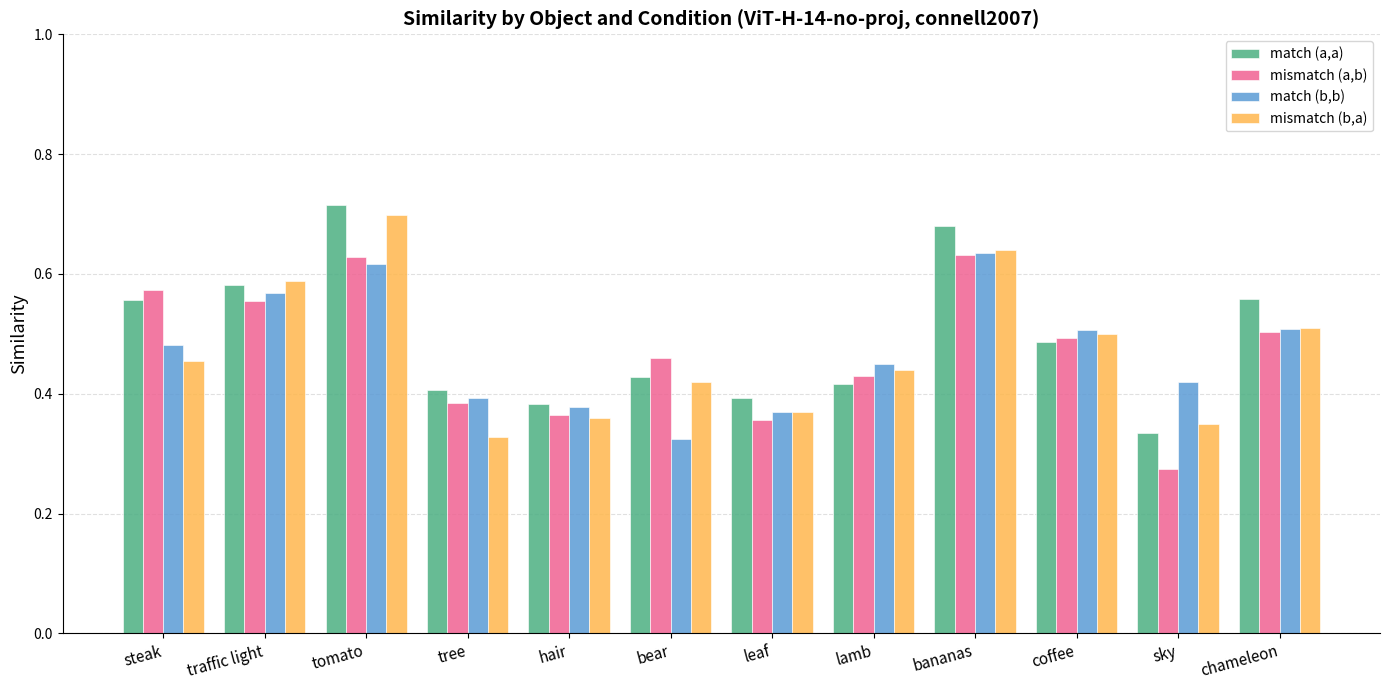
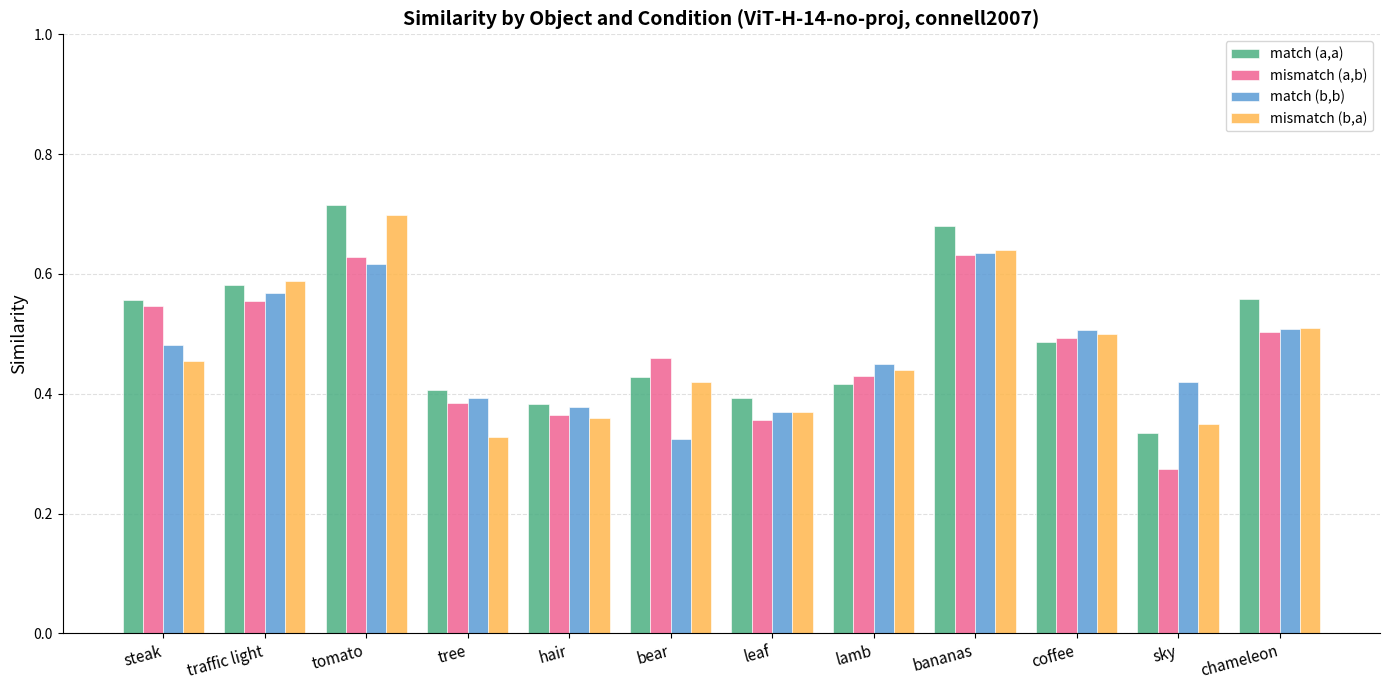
  {
    "match (a,a)": {
      "steak": 0.56,
      "traffic light": 0.58,
      "tomato": 0.71,
      "tree": 0.41,
      "hair": 0.38,
      "bear": 0.43,
      "leaf": 0.39,
      "lamb": 0.42,
      "bananas": 0.68,
      "coffee": 0.49,
      "sky": 0.33,
      "chameleon": 0.56
    },
    "mismatch (a,b)": {
-     "steak": 0.57,
+     "steak": 0.55,
      "traffic light": 0.55,
      "tomato": 0.63,
      "tree": 0.38,
      "hair": 0.37,
      "bear": 0.46,
      "leaf": 0.36,
      "lamb": 0.43,
      "bananas": 0.63,
      "coffee": 0.49,
      "sky": 0.28,
      "chameleon": 0.50
    },
    "match (b,b)": {
      "steak": 0.48,
      "traffic light": 0.57,
      "tomato": 0.62,
      "tree": 0.39,
      "hair": 0.38,
      "bear": 0.32,
      "leaf": 0.37,
      "lamb": 0.45,
      "bananas": 0.64,
      "coffee": 0.51,
      "sky": 0.42,
      "chameleon": 0.51
    },
    "mismatch (b,a)": {
      "steak": 0.45,
      "traffic light": 0.59,
      "tomato": 0.70,
      "tree": 0.33,
      "hair": 0.36,
      "bear": 0.42,
      "leaf": 0.37,
      "lamb": 0.44,
      "bananas": 0.64,
      "coffee": 0.50,
      "sky": 0.35,
      "chameleon": 0.51
    }
  }
